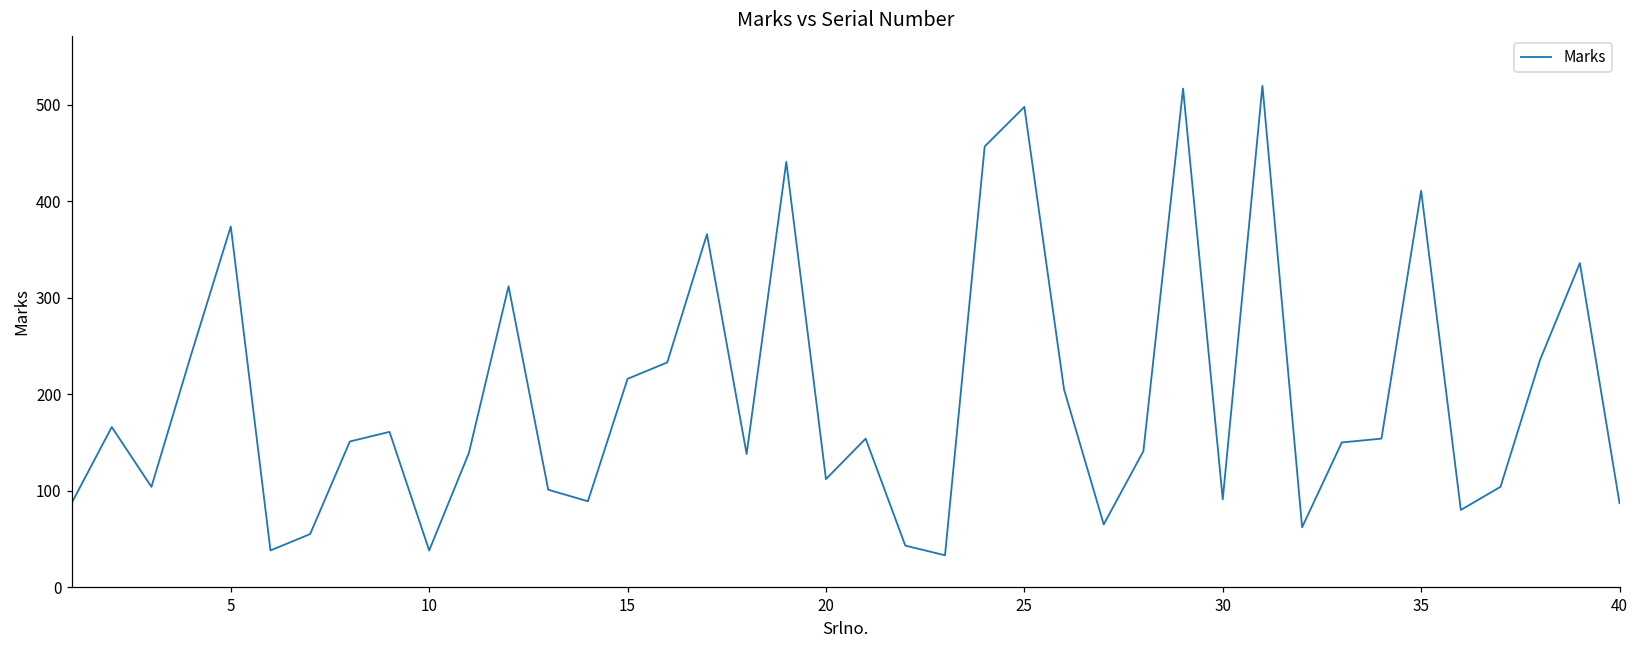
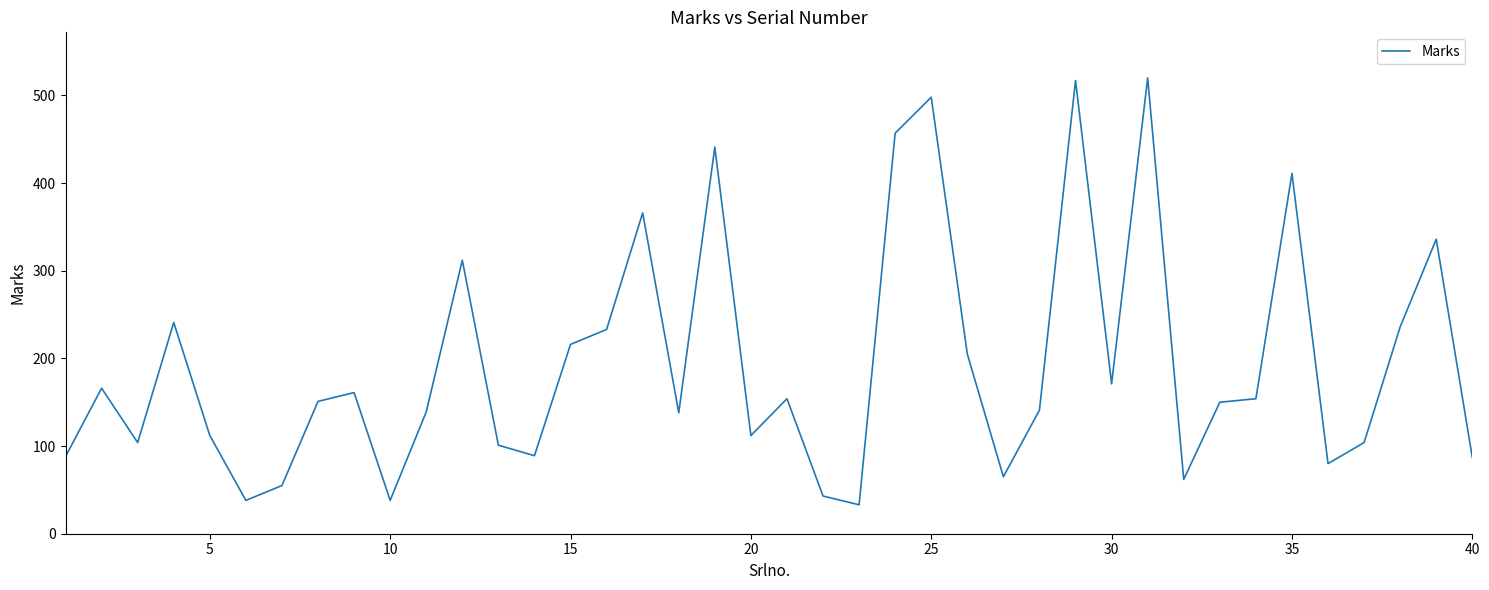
  {
-   "5": 370,
+   "5": 110,
    "10": 40,
    "15": 220,
    "20": 110,
    "25": 500,
-   "30": 90,
+   "30": 170,
    "35": 410,
    "40": 90
  }
